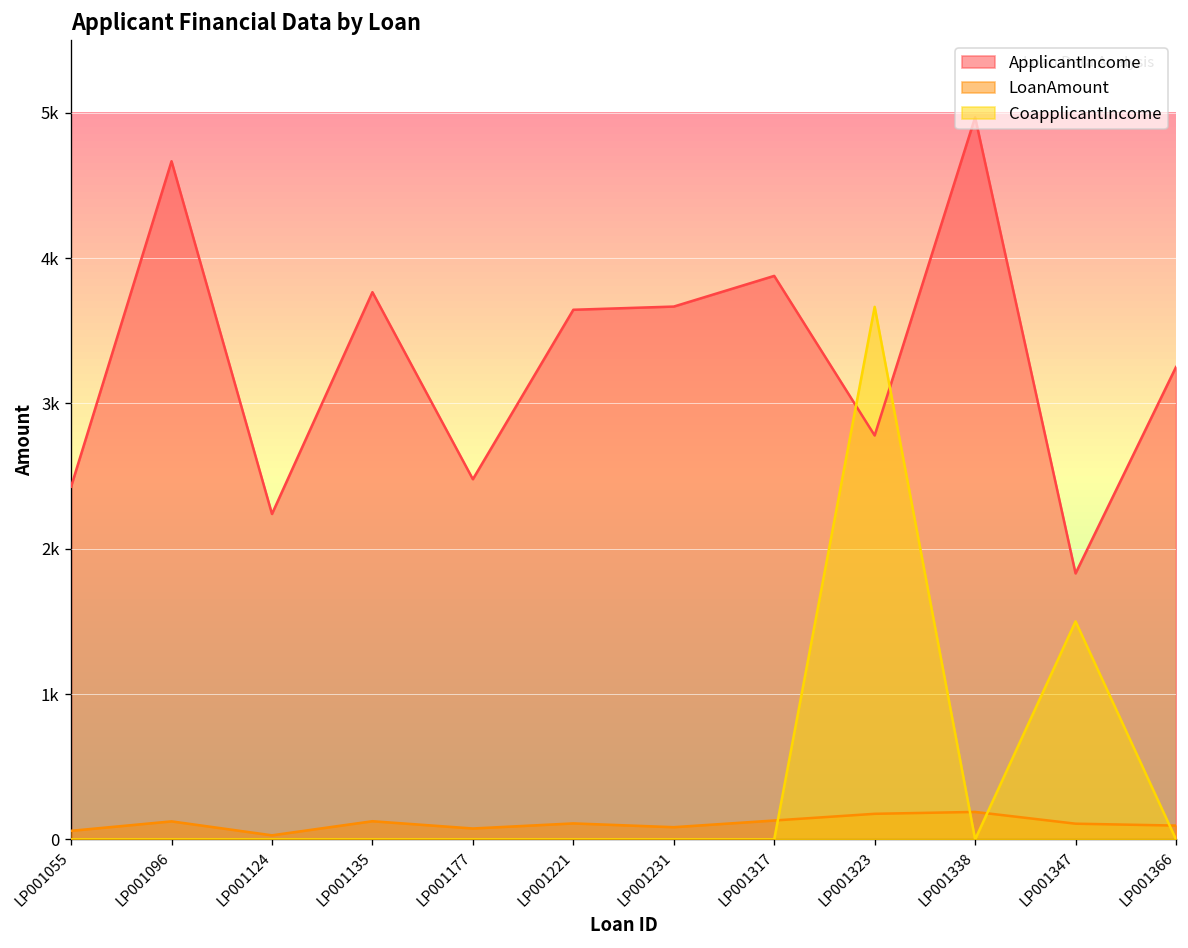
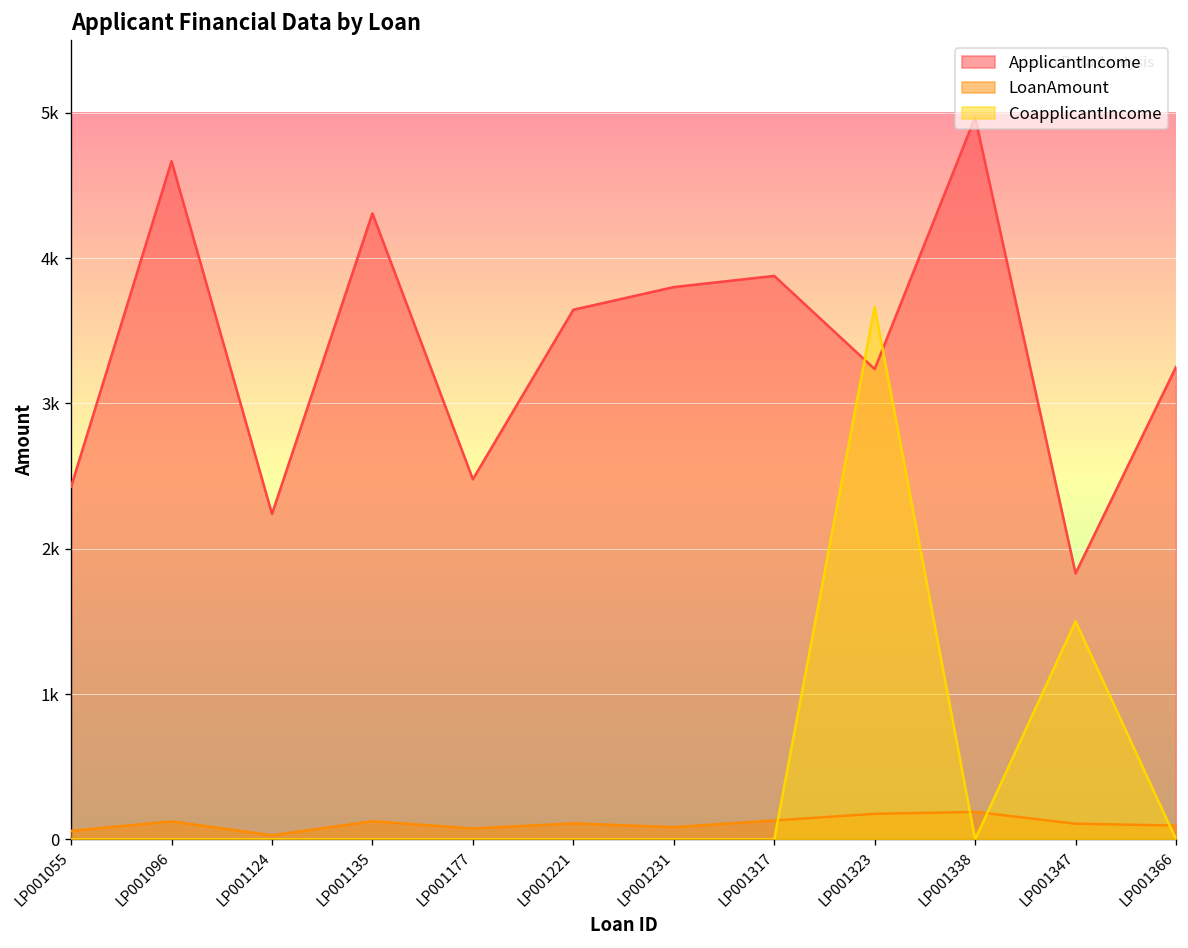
  {
    "ApplicantIncome": {
      "LP001055": 2430,
      "LP001096": 4670,
      "LP001124": 2240,
-     "LP001135": 3770,
+     "LP001135": 4310,
      "LP001177": 2480,
      "LP001221": 3640,
-     "LP001231": 3670,
+     "LP001231": 3800,
      "LP001317": 3880,
-     "LP001323": 2780,
+     "LP001323": 3240,
      "LP001347": 1830,
      "LP001366": 3250
    }
  }
